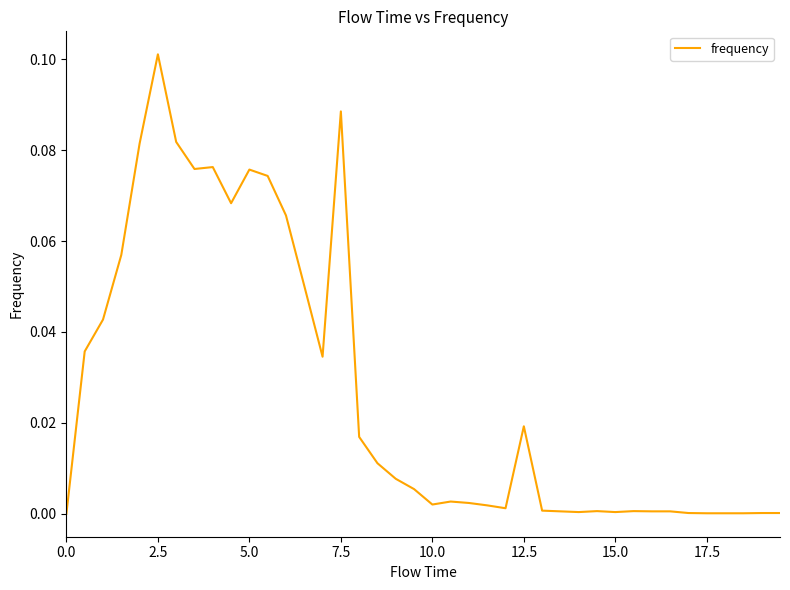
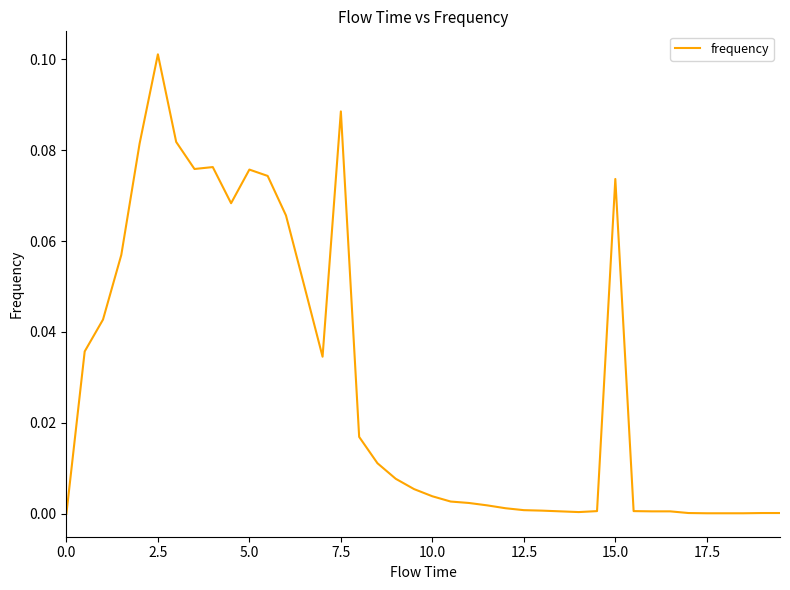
  {
    "0.0": 0.000,
    "2.5": 0.101,
    "5.0": 0.076,
    "7.5": 0.089,
-   "10.0": 0.002,
-   "12.5": 0.019,
-   "15.0": 0.000,
+   "10.0": 0.004,
+   "12.5": 0.001,
+   "15.0": 0.074,
    "17.5": 0.000
  }
